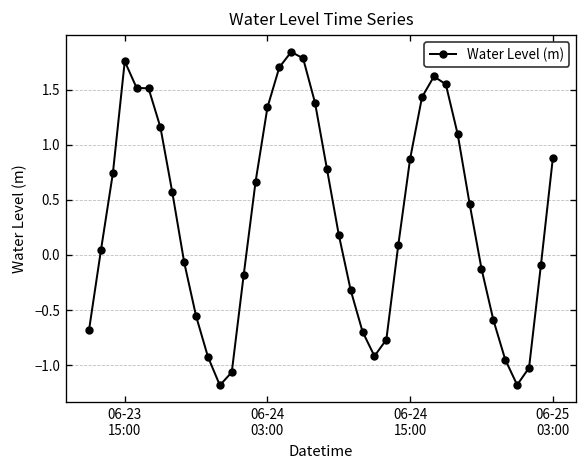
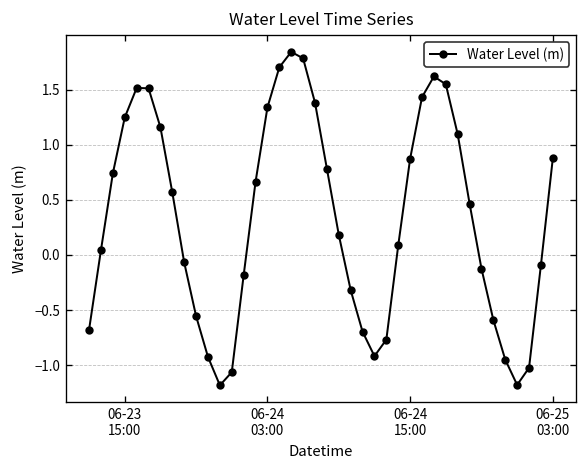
  {
-   "06-23 15:00": 1.8,
+   "06-23 15:00": 1.2,
    "06-24 03:00": 1.3,
    "06-24 15:00": 0.9,
    "06-25 03:00": 0.9
  }
